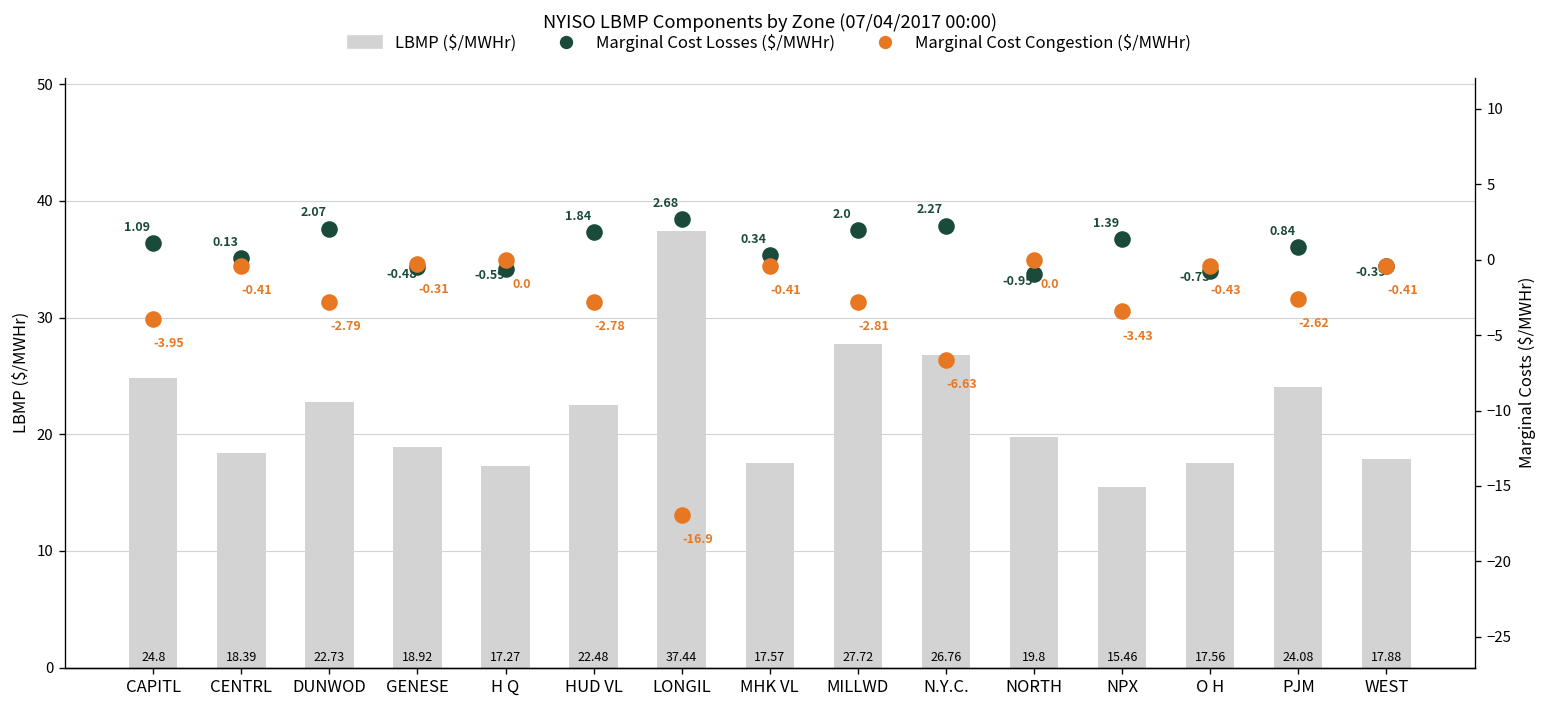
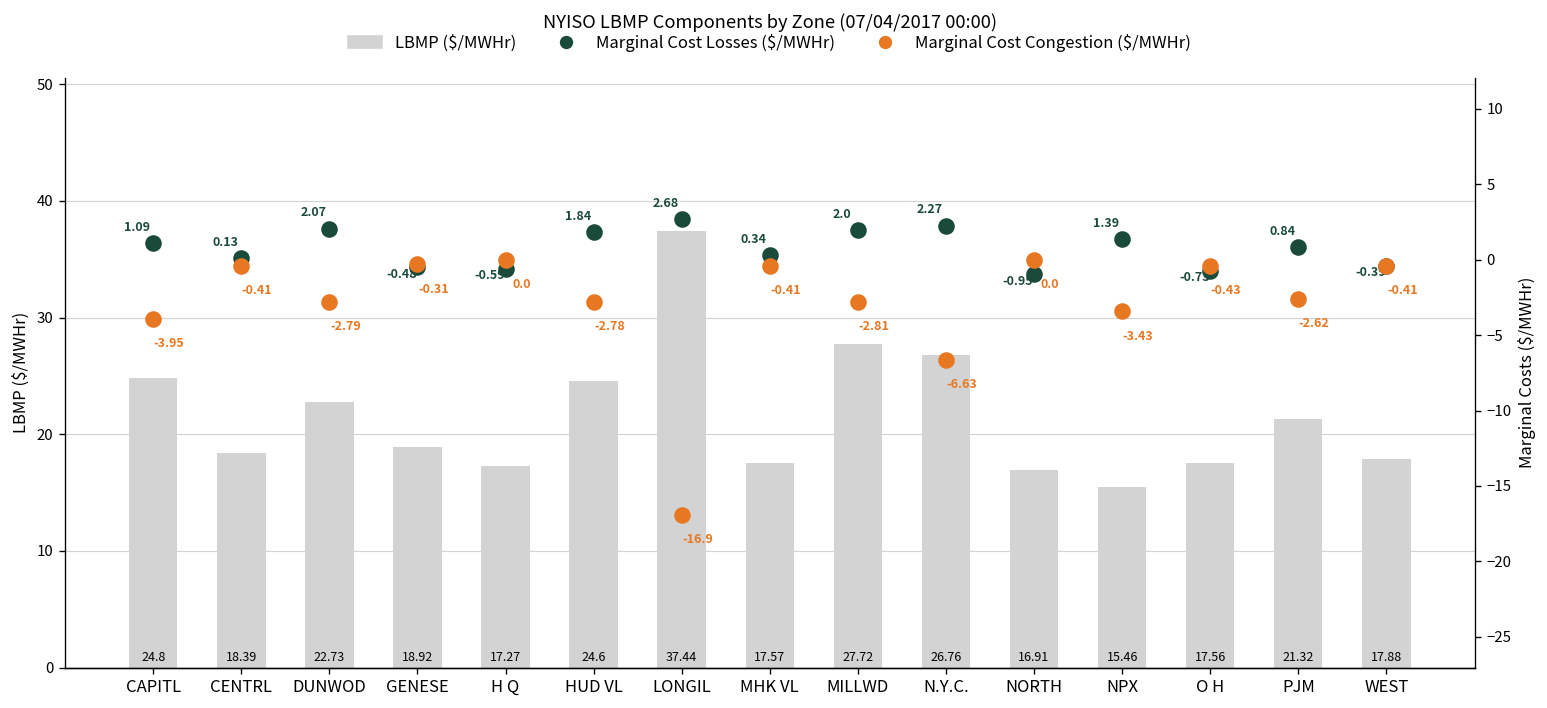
  {
    "LBMP ($/MWHr)": {
      "CAPITL": 24.8,
      "CENTRL": 18.39,
      "DUNWOD": 22.73,
      "GENESE": 18.92,
      "H Q": 17.27,
-     "HUD VL": 22.48,
+     "HUD VL": 24.6,
      "LONGIL": 37.44,
      "MHK VL": 17.57,
      "MILLWD": 27.72,
      "N.Y.C.": 26.76,
-     "NORTH": 19.8,
+     "NORTH": 16.91,
      "NPX": 15.46,
      "O H": 17.56,
-     "PJM": 24.08,
+     "PJM": 21.32,
      "WEST": 17.88
    }
  }
